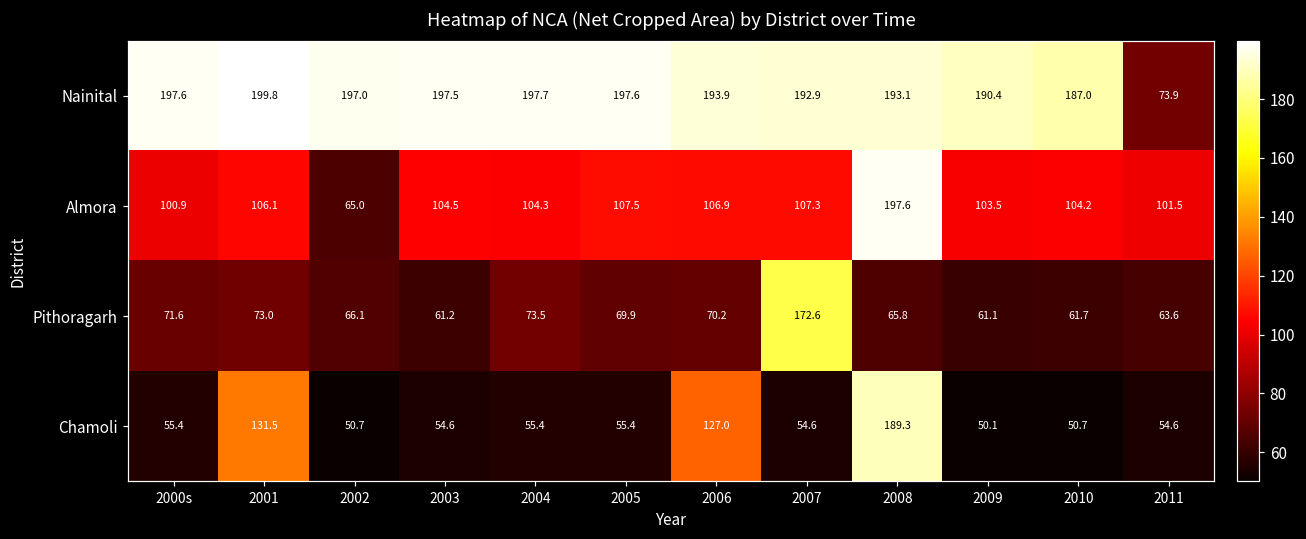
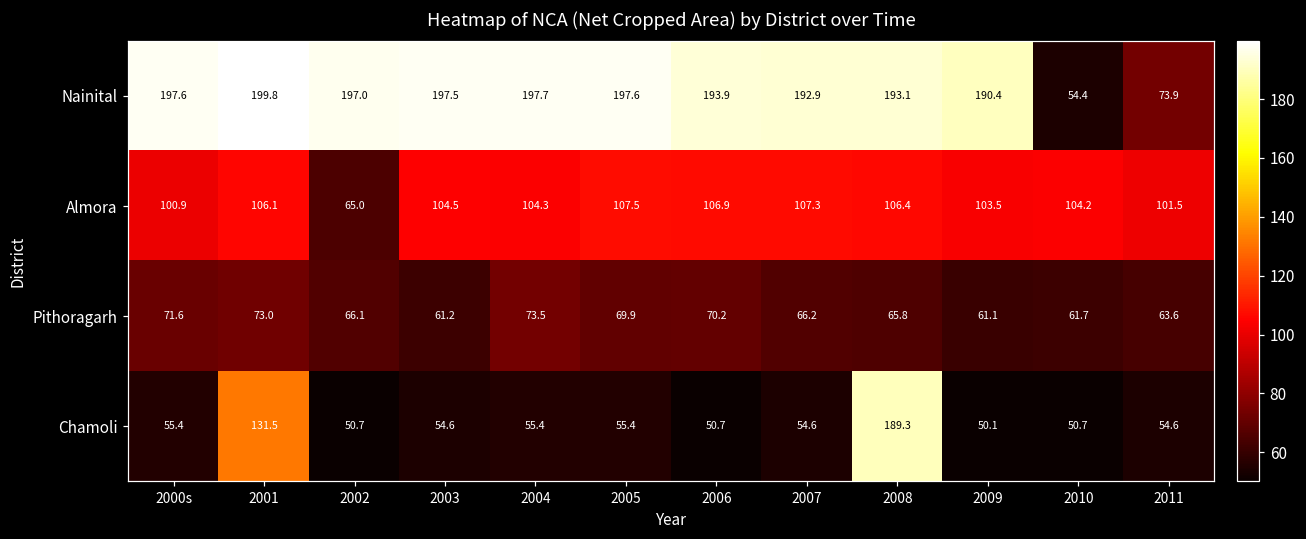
  {
    "Nainital": {
      "2000s": 197.6,
      "2001": 199.8,
      "2002": 197.0,
      "2003": 197.5,
      "2004": 197.7,
      "2005": 197.6,
      "2006": 193.9,
      "2007": 192.9,
      "2008": 193.1,
      "2009": 190.4,
-     "2010": 187.0,
+     "2010": 54.4,
      "2011": 73.9
    },
    "Almora": {
      "2000s": 100.9,
      "2001": 106.1,
      "2002": 65.0,
      "2003": 104.5,
      "2004": 104.3,
      "2005": 107.5,
      "2006": 106.9,
      "2007": 107.3,
-     "2008": 197.6,
+     "2008": 106.4,
      "2009": 103.5,
      "2010": 104.2,
      "2011": 101.5
    },
    "Pithoragarh": {
      "2000s": 71.6,
      "2001": 73.0,
      "2002": 66.1,
      "2003": 61.2,
      "2004": 73.5,
      "2005": 69.9,
      "2006": 70.2,
-     "2007": 172.6,
+     "2007": 66.2,
      "2008": 65.8,
      "2009": 61.1,
      "2010": 61.7,
      "2011": 63.6
    },
    "Chamoli": {
      "2000s": 55.4,
      "2001": 131.5,
      "2002": 50.7,
      "2003": 54.6,
      "2004": 55.4,
      "2005": 55.4,
-     "2006": 127.0,
+     "2006": 50.7,
      "2007": 54.6,
      "2008": 189.3,
      "2009": 50.1,
      "2010": 50.7,
      "2011": 54.6
    }
  }
